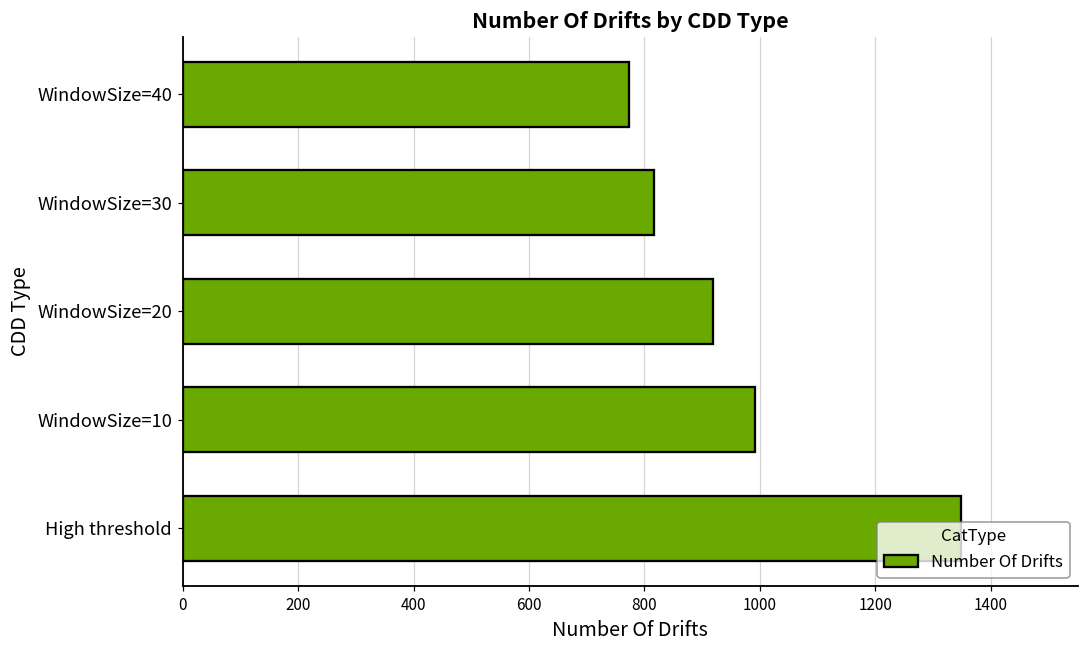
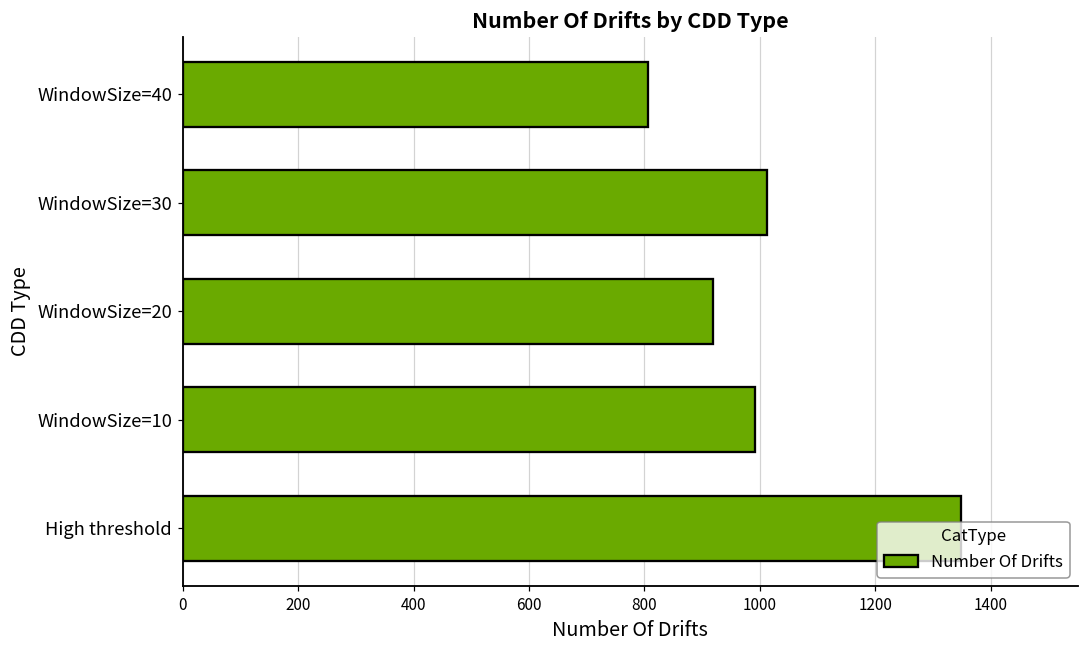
  {
-   "WindowSize=40": 770,
-   "WindowSize=30": 820,
+   "WindowSize=40": 810,
+   "WindowSize=30": 1010,
    "WindowSize=20": 920,
    "WindowSize=10": 990
  }
